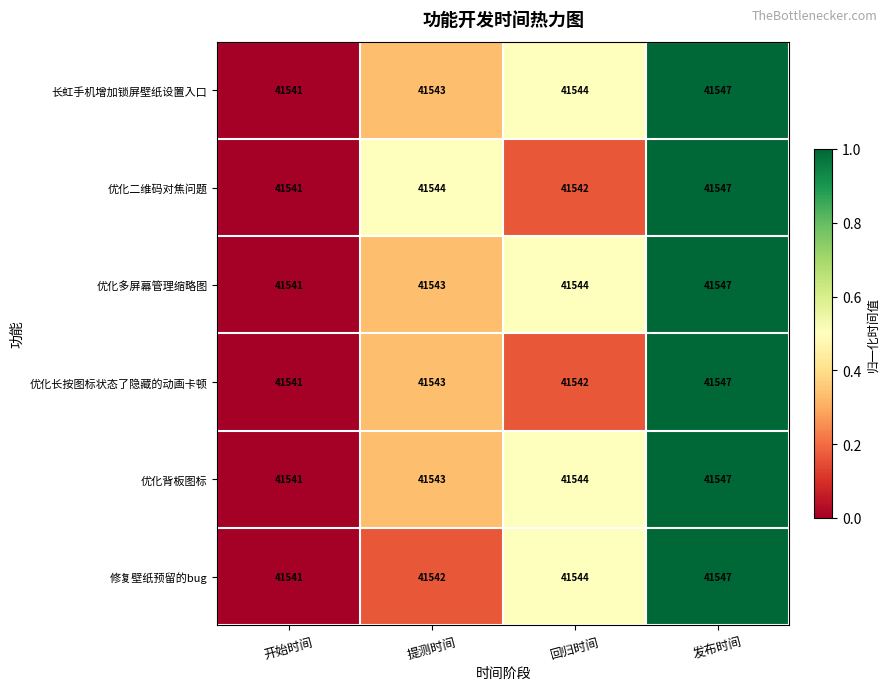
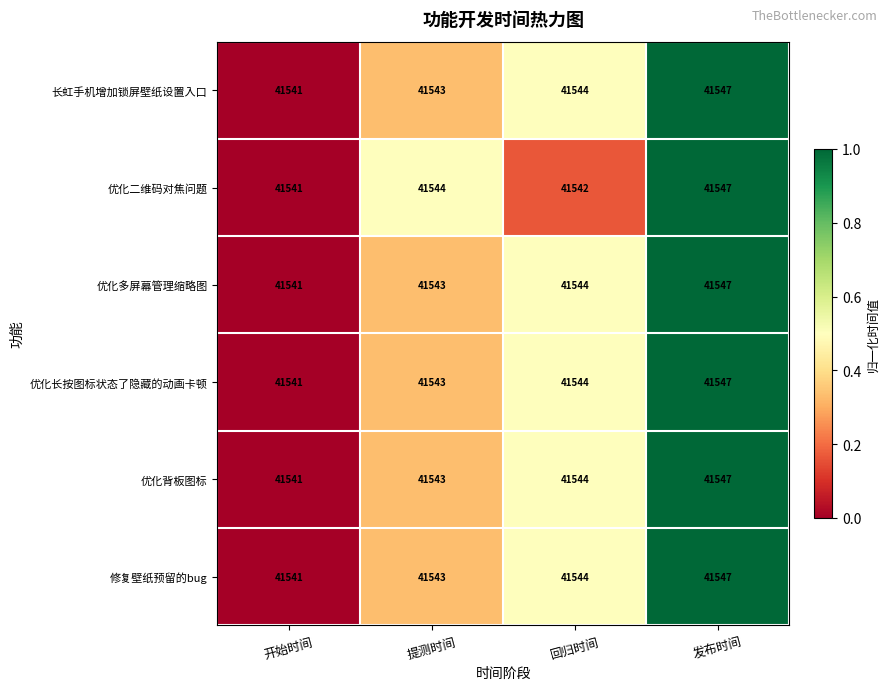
  {
    "长虹手机增加锁屏壁纸设置入口": {
      "开始时间": 41541,
      "提测时间": 41543,
      "回归时间": 41544,
      "发布时间": 41547
    },
    "优化二维码对焦问题": {
      "开始时间": 41541,
      "提测时间": 41544,
      "回归时间": 41542,
      "发布时间": 41547
    },
    "优化多屏幕管理缩略图": {
      "开始时间": 41541,
      "提测时间": 41543,
      "回归时间": 41544,
      "发布时间": 41547
    },
    "优化长按图标状态了隐藏的动画卡顿": {
      "开始时间": 41541,
      "提测时间": 41543,
-     "回归时间": 41542,
+     "回归时间": 41544,
      "发布时间": 41547
    },
    "优化背板图标": {
      "开始时间": 41541,
      "提测时间": 41543,
      "回归时间": 41544,
      "发布时间": 41547
    },
    "修复壁纸预留的bug": {
      "开始时间": 41541,
-     "提测时间": 41542,
+     "提测时间": 41543,
      "回归时间": 41544,
      "发布时间": 41547
    }
  }
